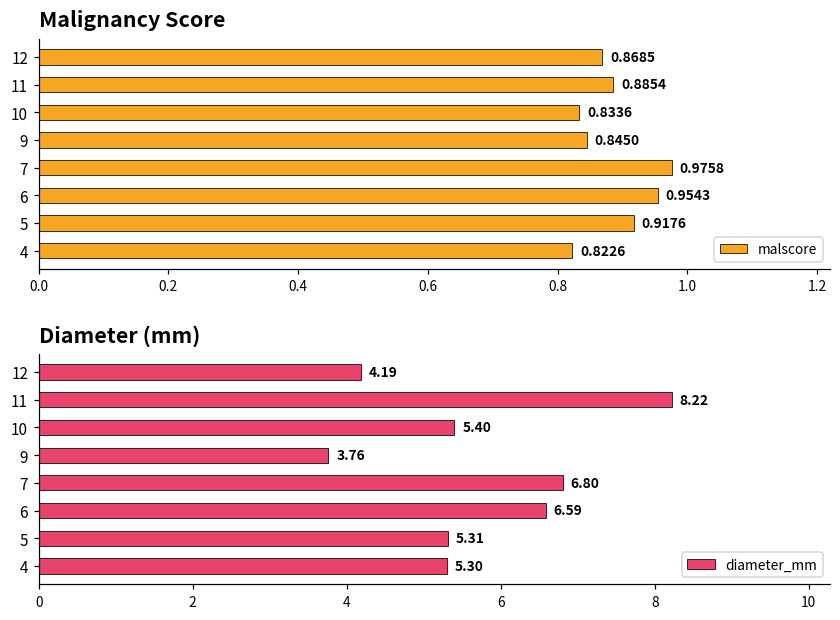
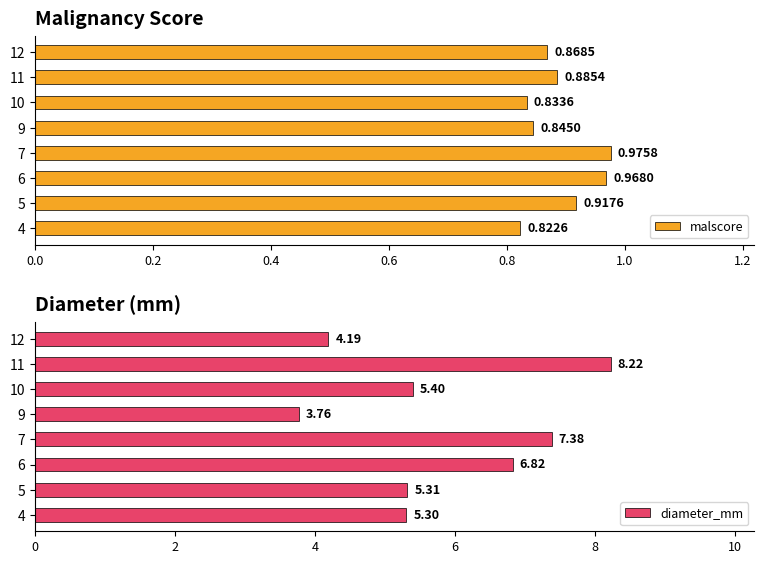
  {
    "Malignancy Score": {
      "12": 0.8685,
      "11": 0.8854,
      "10": 0.8336,
      "9": 0.8450,
      "7": 0.9758,
-     "6": 0.9543,
+     "6": 0.9680,
      "5": 0.9176,
      "4": 0.8226
    },
    "Diameter (mm)": {
      "12": 4.19,
      "11": 8.22,
      "10": 5.40,
      "9": 3.76,
-     "7": 6.80,
-     "6": 6.59,
+     "7": 7.38,
+     "6": 6.82,
      "5": 5.31,
      "4": 5.30
    }
  }
